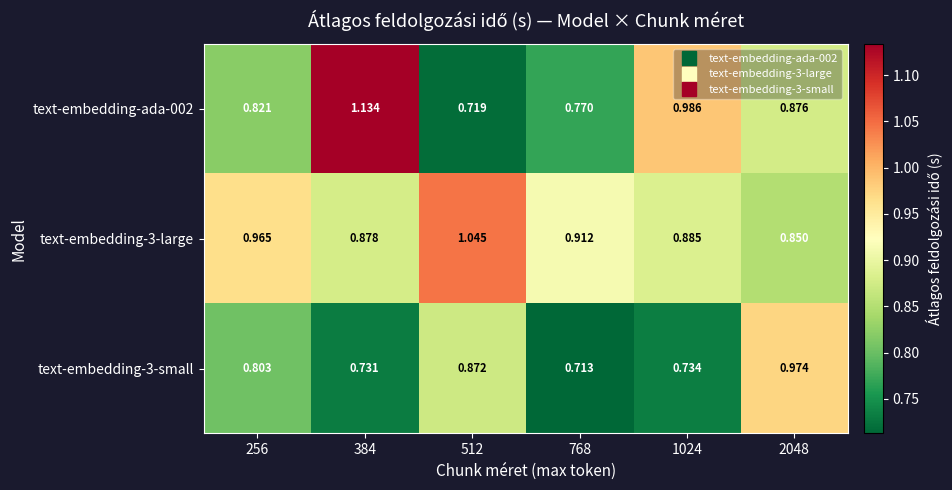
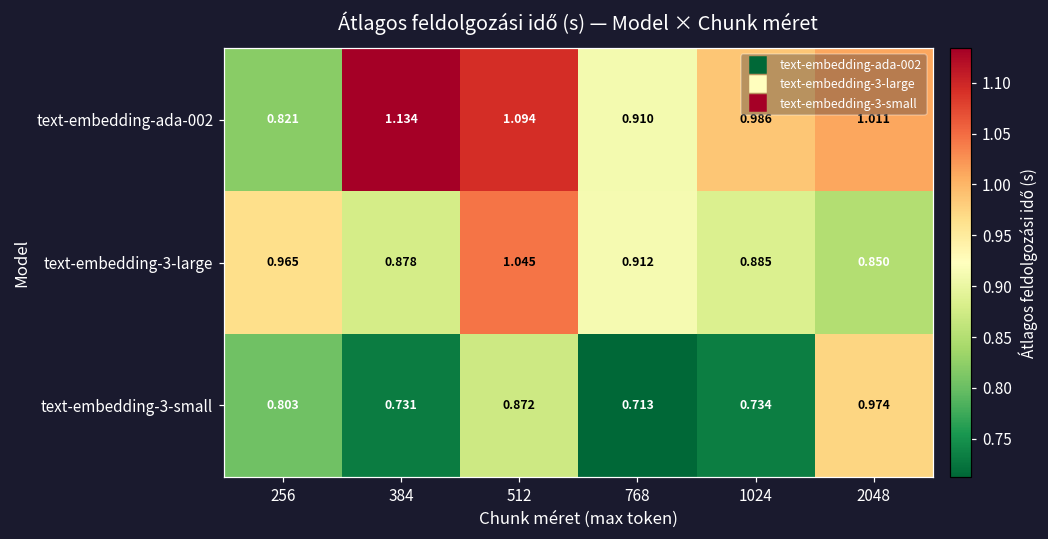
  {
    "text-embedding-ada-002": {
      "256": 0.821,
      "384": 1.134,
-     "512": 0.719,
-     "768": 0.770,
+     "512": 1.094,
+     "768": 0.910,
      "1024": 0.986,
-     "2048": 0.876
+     "2048": 1.011
    },
    "text-embedding-3-large": {
      "256": 0.965,
      "384": 0.878,
      "512": 1.045,
      "768": 0.912,
      "1024": 0.885,
      "2048": 0.850
    },
    "text-embedding-3-small": {
      "256": 0.803,
      "384": 0.731,
      "512": 0.872,
      "768": 0.713,
      "1024": 0.734,
      "2048": 0.974
    }
  }
